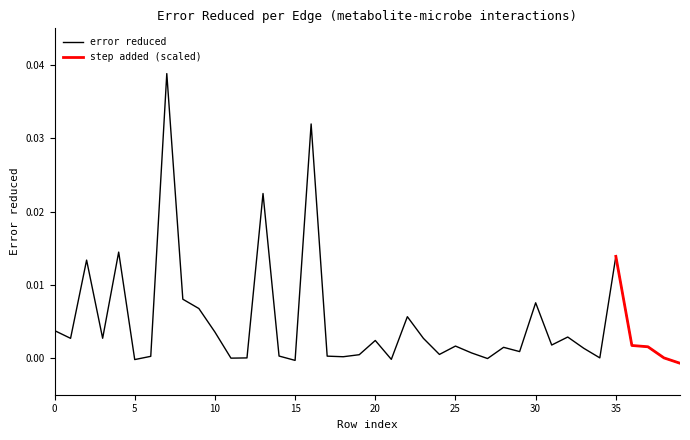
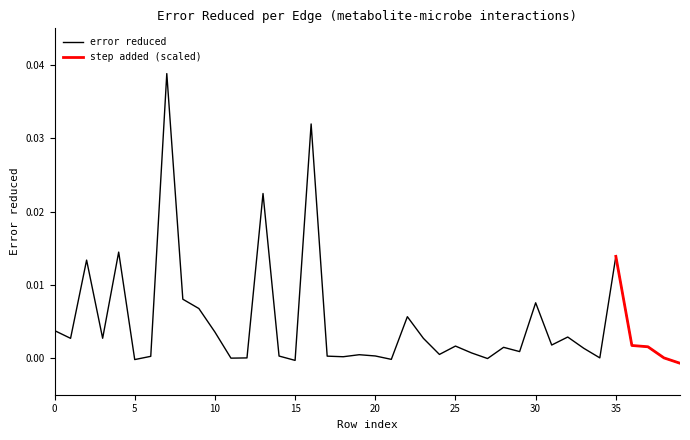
  {
    "error reduced": {
      "0": 0.004,
      "5": 0.000,
      "10": 0.004,
      "15": 0.000,
-     "20": 0.002,
+     "20": 0.000,
      "25": 0.002,
      "30": 0.008
    }
  }
